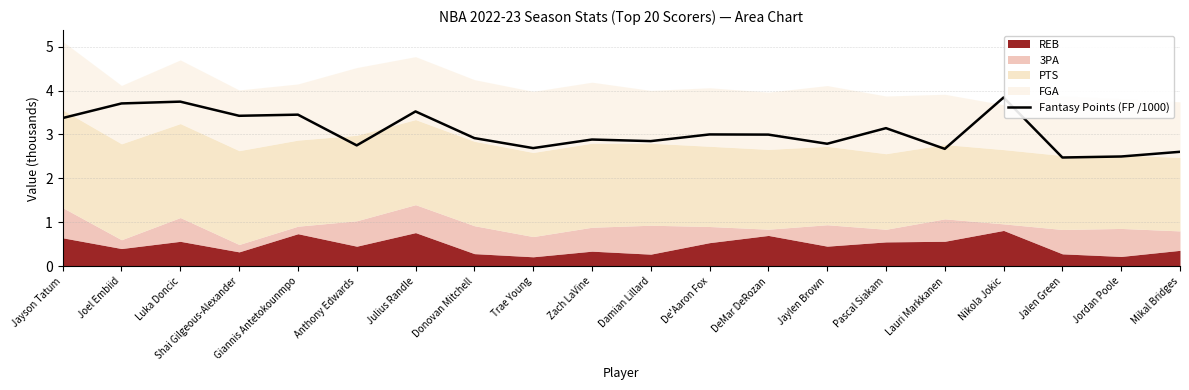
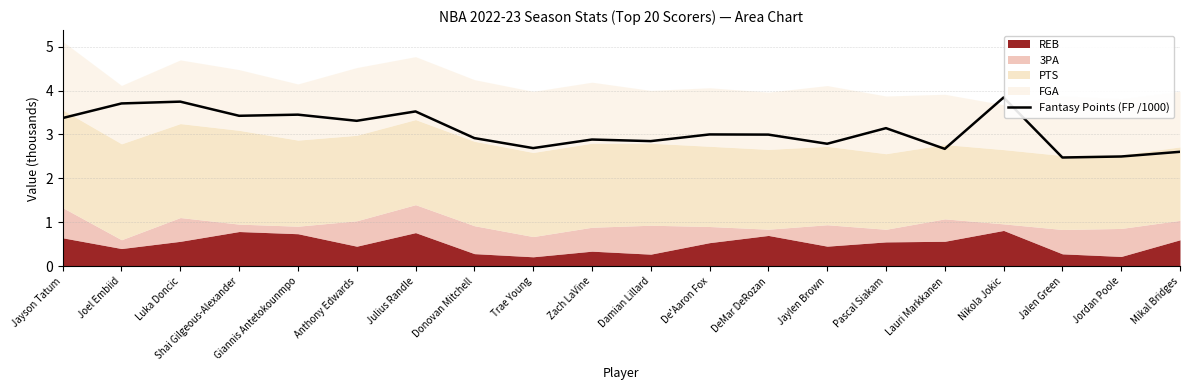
  {
    "Fantasy Points (FP /1000)": {
      "Jayson Tatum": 3.4,
      "Joel Embiid": 3.7,
      "Luka Doncic": 3.7,
      "Shai Gilgeous-Alexander": 3.4,
      "Giannis Antetokounmpo": 3.5,
-     "Anthony Edwards": 2.8,
+     "Anthony Edwards": 3.3,
      "Julius Randle": 3.5,
      "Donovan Mitchell": 2.9,
      "Trae Young": 2.7,
      "Zach LaVine": 2.9,
      "De'Aaron Fox": 3.0,
      "DeMar DeRozan": 3.0,
      "Jaylen Brown": 2.8,
      "Pascal Siakam": 3.1,
      "Lauri Markkanen": 2.7,
      "Nikola Jokic": 3.8,
      "Mikal Bridges": 2.6
    },
    "REB": {
      "Jayson Tatum": 0.6,
      "Joel Embiid": 0.4,
      "Luka Doncic": 0.6,
-     "Shai Gilgeous-Alexander": 0.3,
+     "Shai Gilgeous-Alexander": 0.8,
      "Giannis Antetokounmpo": 0.7,
      "Anthony Edwards": 0.5,
      "Julius Randle": 0.8,
      "Donovan Mitchell": 0.3,
      "Trae Young": 0.2,
      "Zach LaVine": 0.3,
      "Damian Lillard": 0.3,
      "De'Aaron Fox": 0.5,
      "DeMar DeRozan": 0.7,
      "Jaylen Brown": 0.5,
      "Pascal Siakam": 0.6,
      "Lauri Markkanen": 0.6,
      "Nikola Jokic": 0.8,
      "Jalen Green": 0.3,
      "Jordan Poole": 0.2,
-     "Mikal Bridges": 0.4
+     "Mikal Bridges": 0.6
    }
  }
